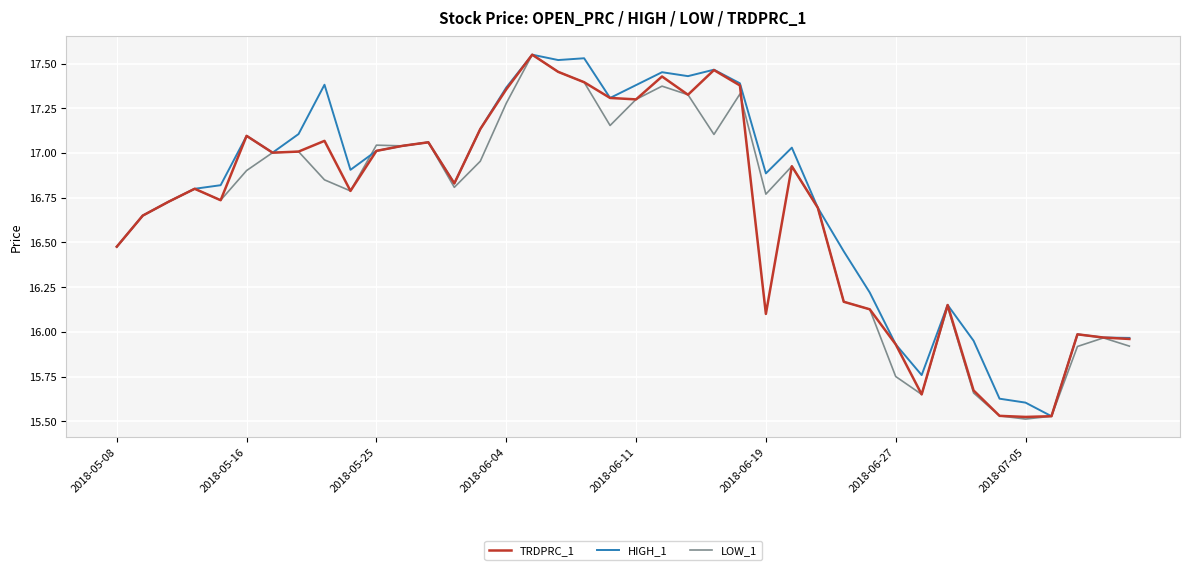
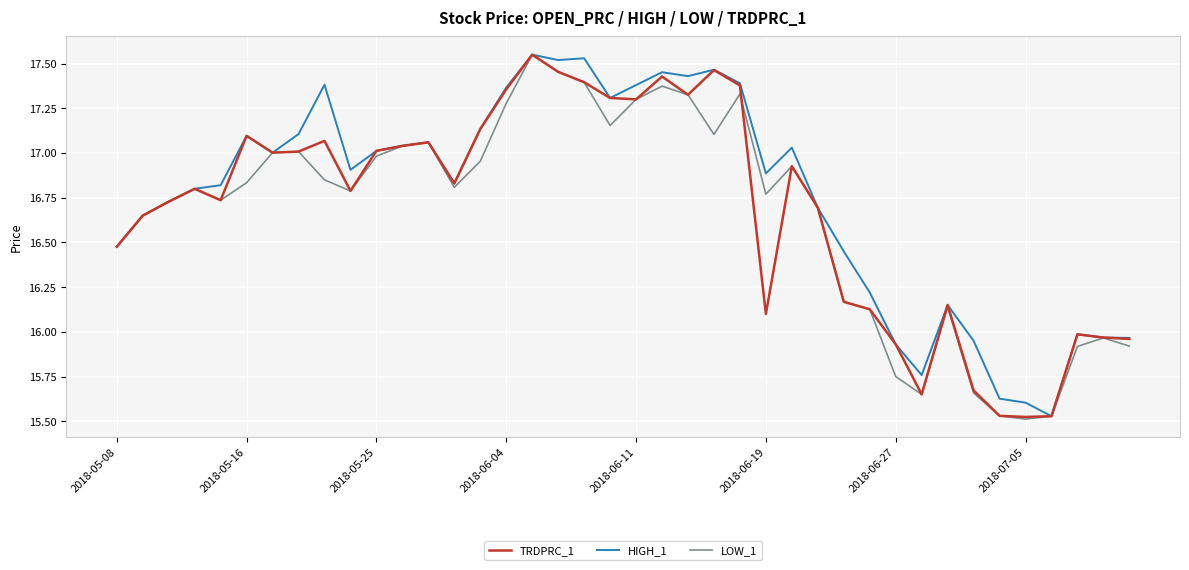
  {
    "TRDPRC_1": {
      "2018-06-19": 16.10
    },
    "HIGH_1": {
      "2018-06-11": 17.38,
      "2018-06-19": 16.89,
      "2018-07-05": 15.60
    },
    "LOW_1": {
-     "2018-05-16": 16.90,
-     "2018-05-25": 17.04,
+     "2018-05-16": 16.83,
+     "2018-05-25": 16.98,
      "2018-06-04": 17.28,
      "2018-06-19": 16.77,
      "2018-06-27": 15.75
    }
  }
